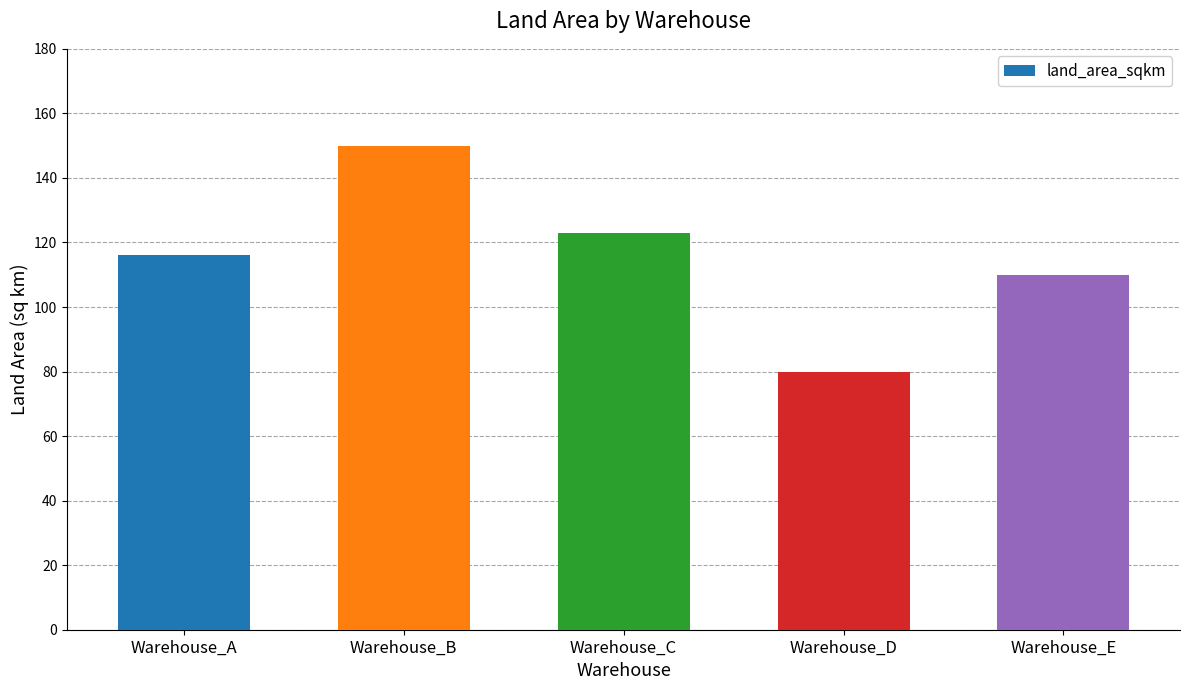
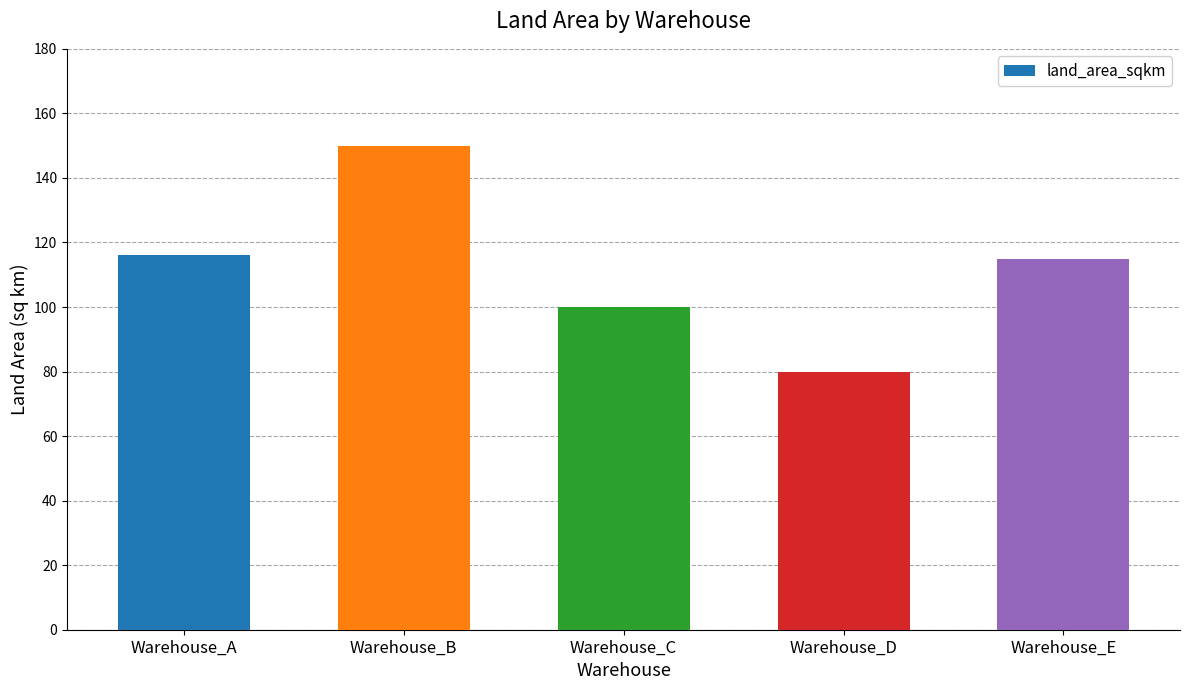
  {
    "Warehouse_A": 116,
    "Warehouse_B": 150,
-   "Warehouse_C": 123,
+   "Warehouse_C": 100,
    "Warehouse_D": 80,
-   "Warehouse_E": 110
+   "Warehouse_E": 115
  }
